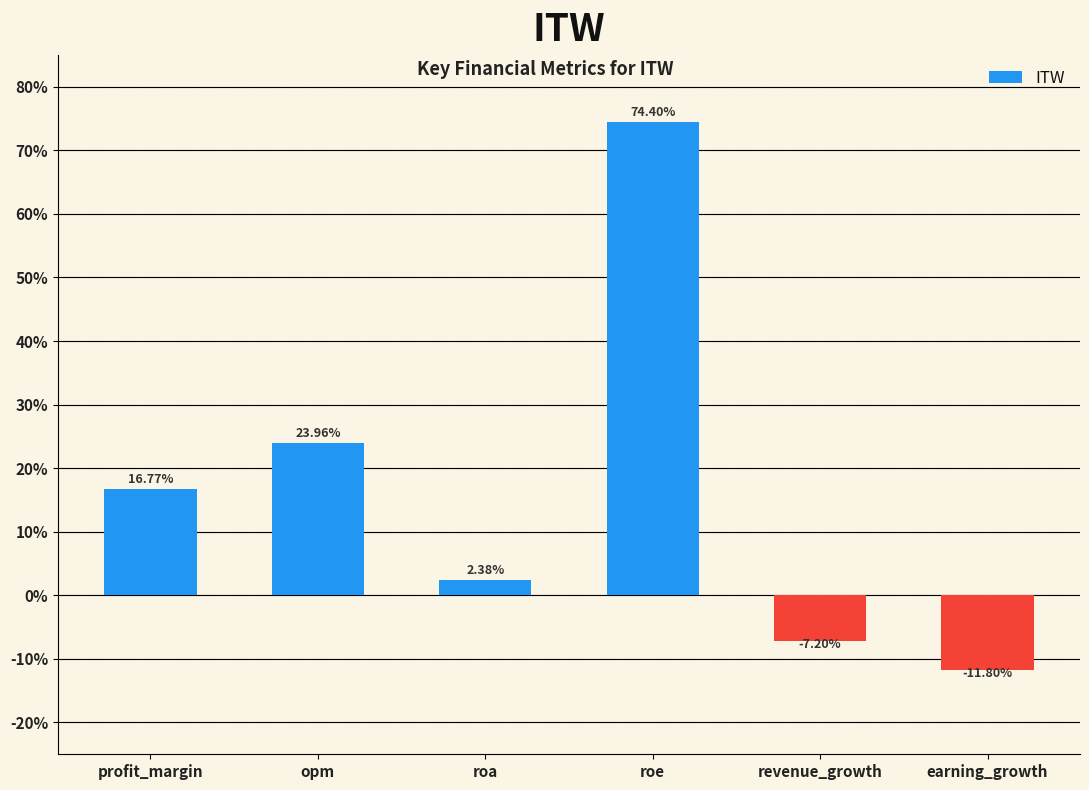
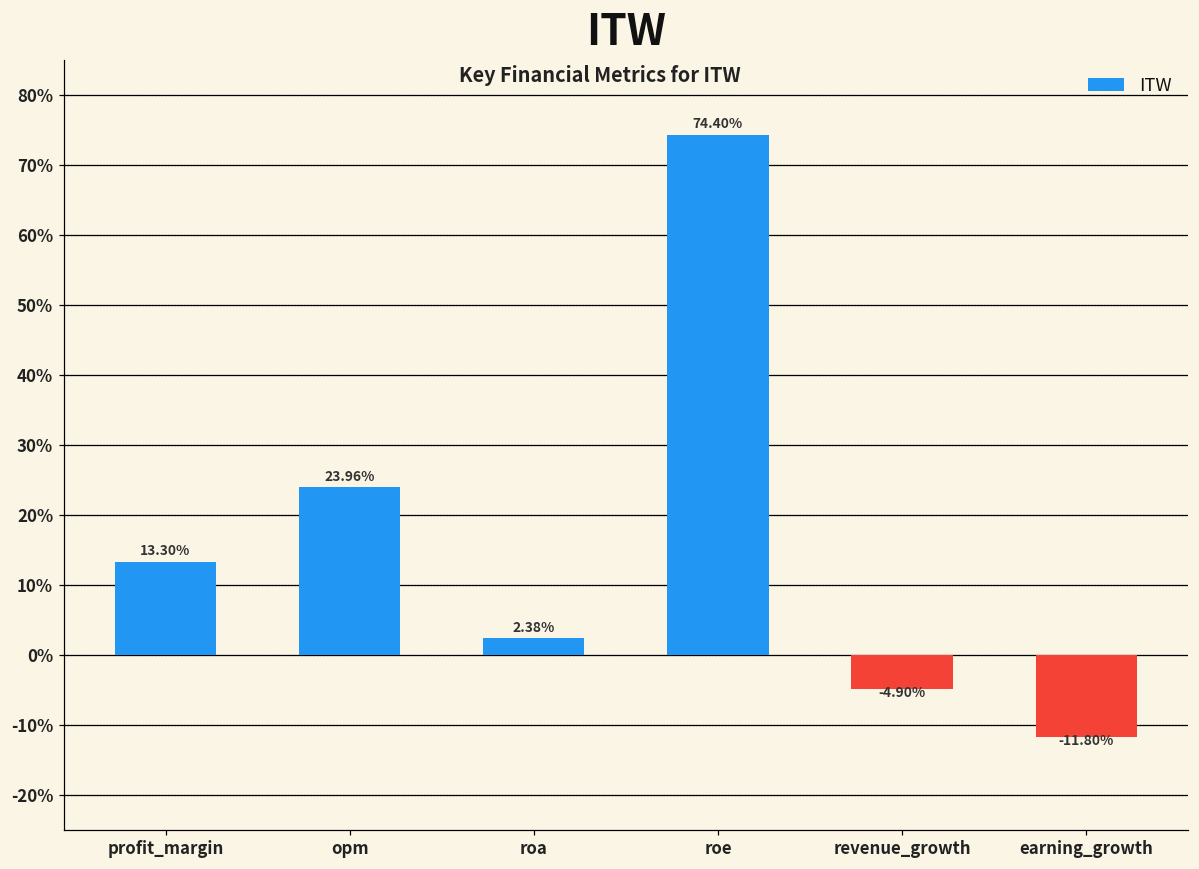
  {
-   "profit_margin": "16.77%",
+   "profit_margin": "13.30%",
    "opm": "23.96%",
    "roa": "2.38%",
    "roe": "74.40%",
-   "revenue_growth": "-7.20%",
+   "revenue_growth": "-4.90%",
    "earning_growth": "-11.80%"
  }
